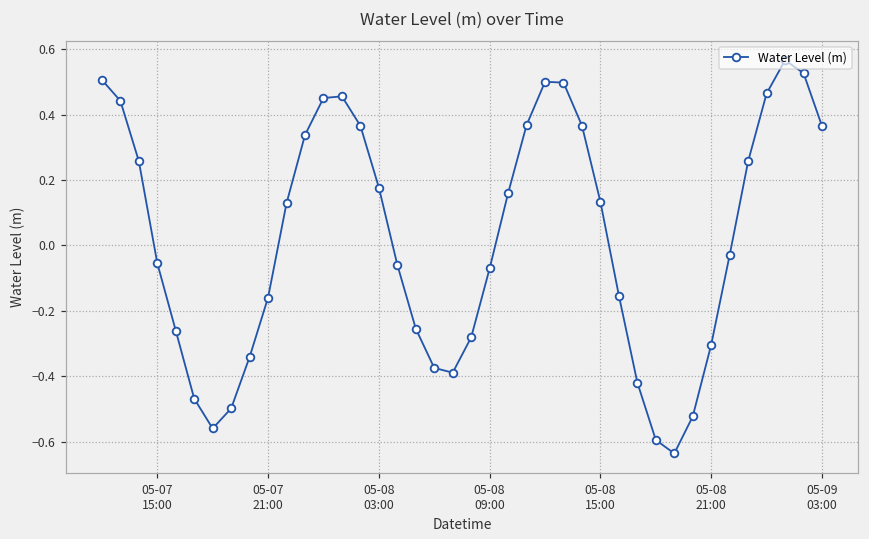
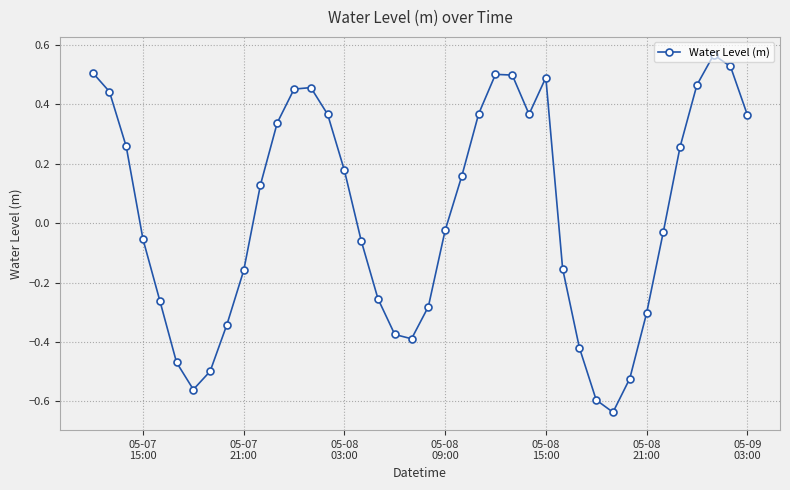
  {
    "05-07 15:00": -0.05,
    "05-07 21:00": -0.16,
    "05-08 03:00": 0.18,
-   "05-08 09:00": -0.07,
-   "05-08 15:00": 0.13,
+   "05-08 09:00": -0.02,
+   "05-08 15:00": 0.49,
    "05-08 21:00": -0.30,
    "05-09 03:00": 0.36
  }
